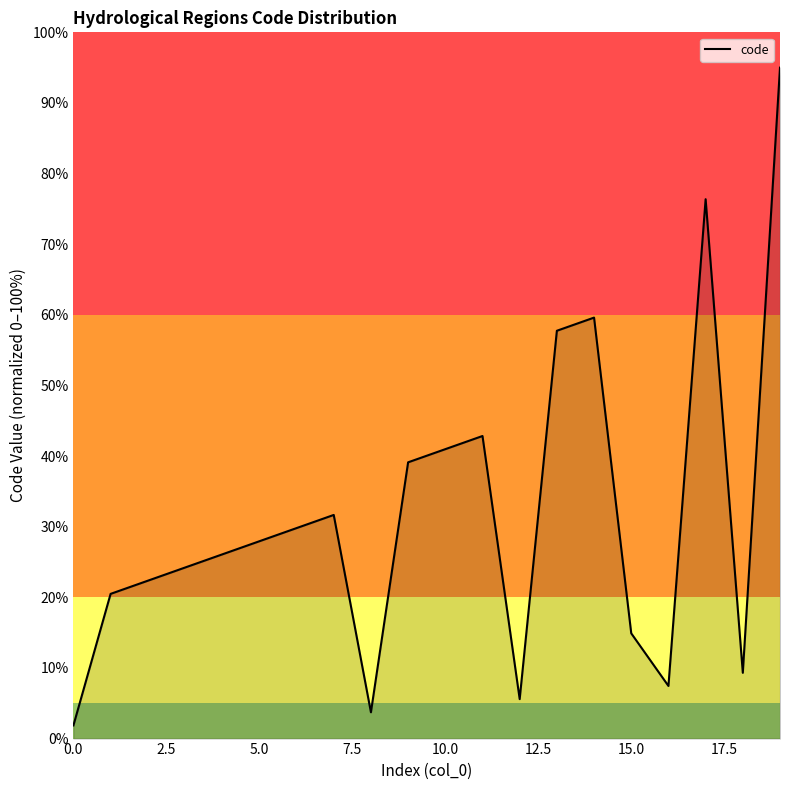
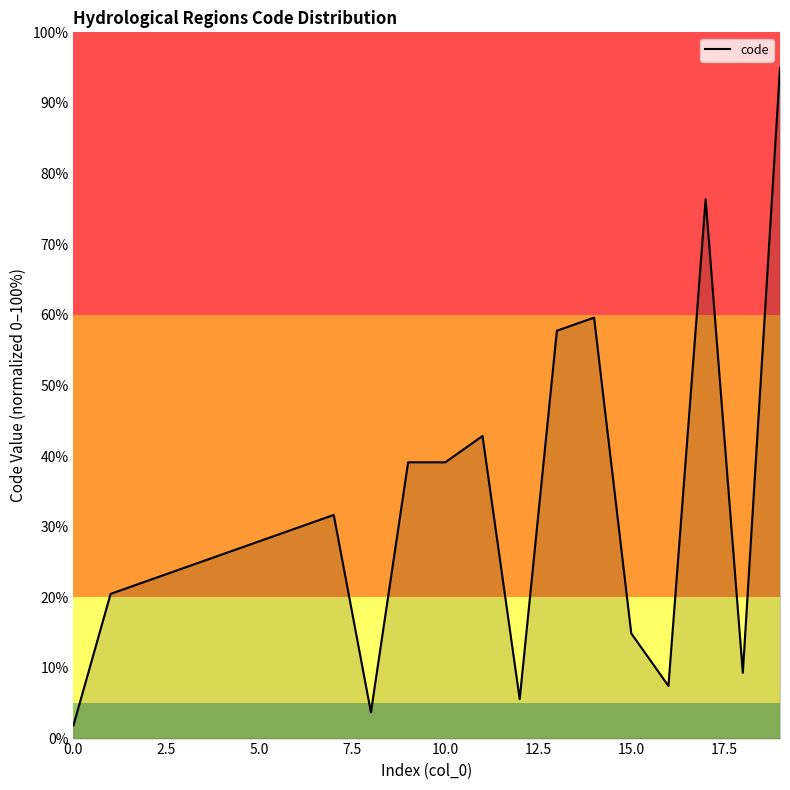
  {
    "0.0": "2%",
    "5.0": "28%",
-   "10.0": "41%",
+   "10.0": "39%",
    "15.0": "15%"
  }
